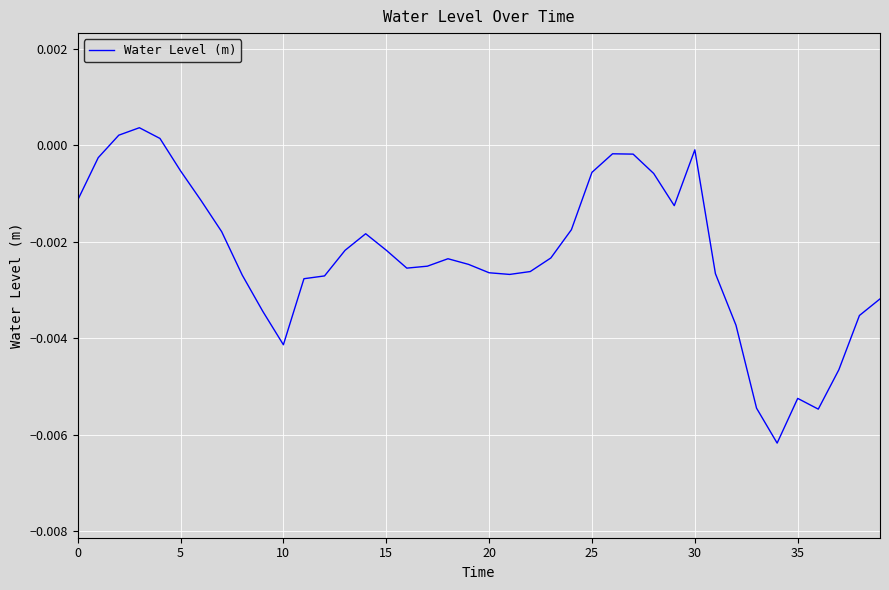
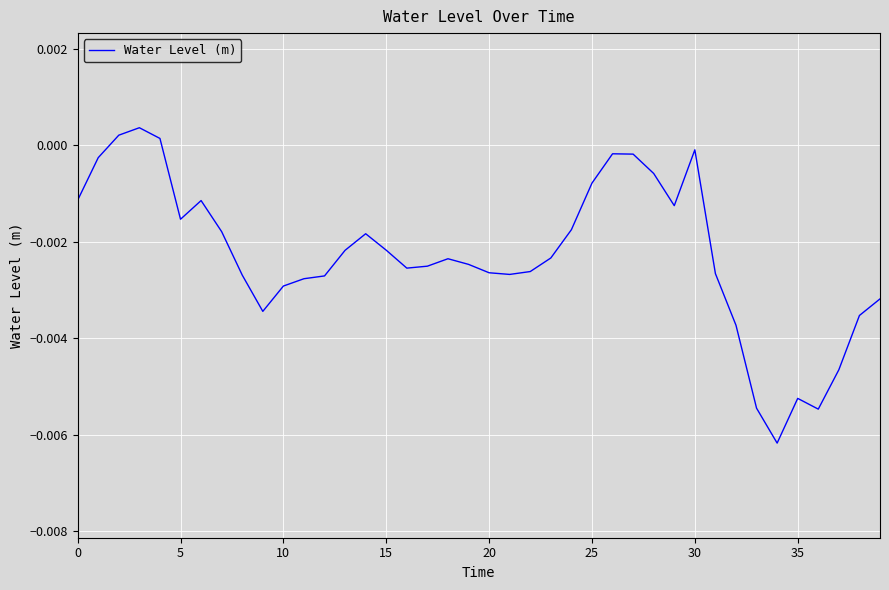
  {
    "0": -0.0011,
-   "5": -0.0005,
-   "10": -0.0041,
+   "5": -0.0015,
+   "10": -0.0029,
    "15": -0.0022,
    "20": -0.0026,
-   "25": -0.0006,
+   "25": -0.0008,
    "30": -0.0001,
    "35": -0.0052
  }
